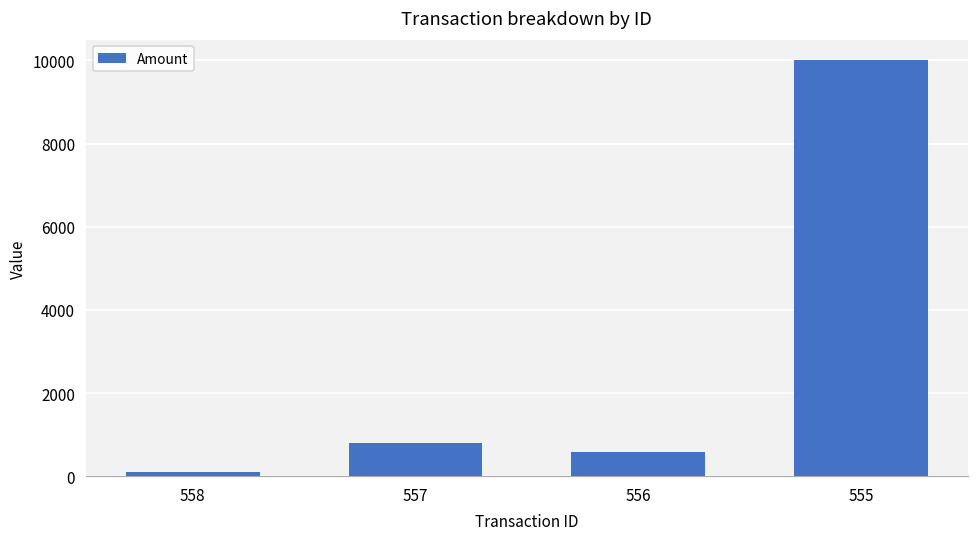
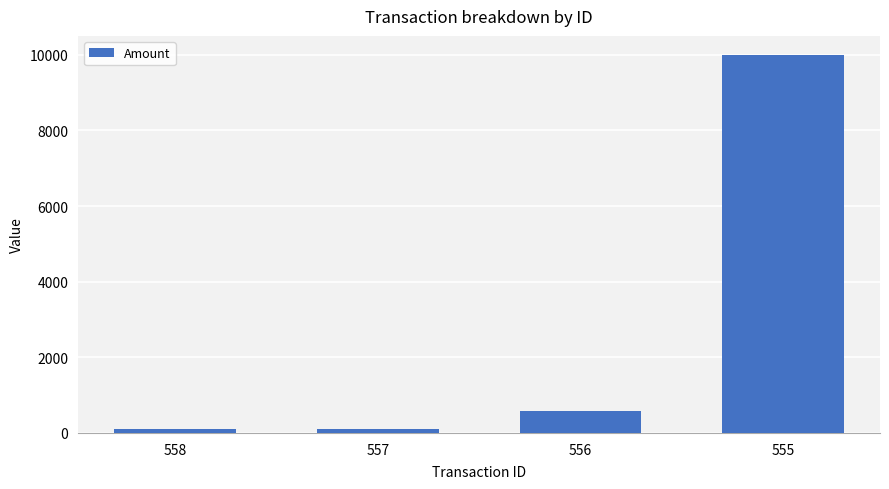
  {
    "558": 100,
-   "557": 800,
+   "557": 100,
    "556": 600,
    "555": 10000
  }
